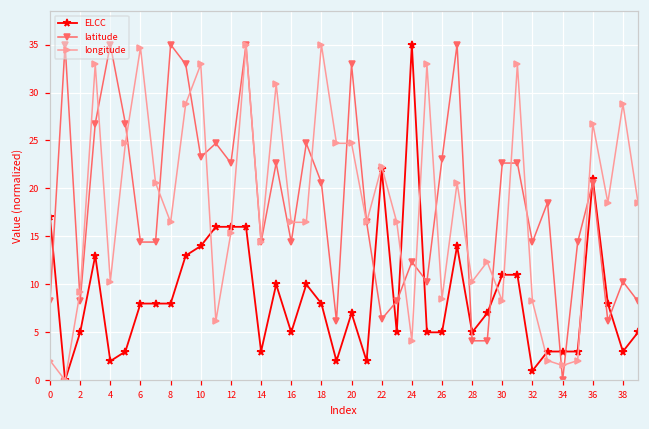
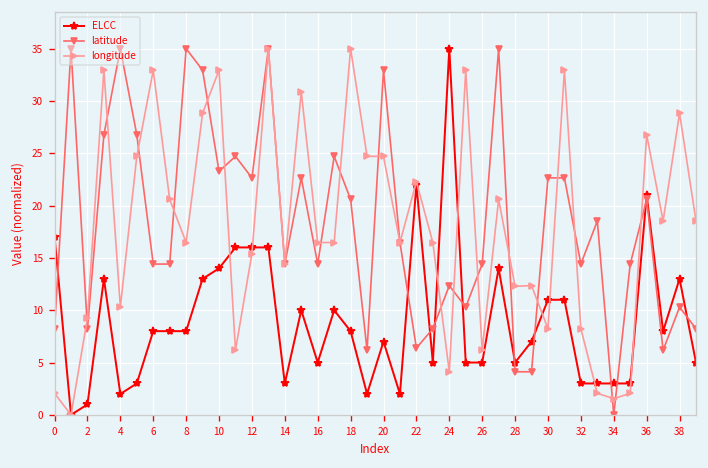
  {
    "ELCC": {
      "0": 17,
-     "2": 5,
+     "2": 1,
      "4": 2,
      "6": 8,
      "8": 8,
      "10": 14,
      "12": 16,
      "14": 3,
      "16": 5,
      "18": 8,
      "20": 7,
      "24": 35,
      "26": 5,
      "28": 5,
      "30": 11,
-     "32": 1,
+     "32": 3,
      "34": 3,
      "36": 21,
-     "38": 3
+     "38": 13
    },
    "latitude": {
      "0": 8,
      "2": 8,
      "6": 14,
      "8": 35,
      "10": 23,
      "12": 23,
      "16": 14,
      "18": 21,
      "20": 33,
      "22": 6,
      "24": 12,
-     "26": 23,
+     "26": 14,
      "28": 4,
      "30": 23,
      "32": 14,
      "34": 0,
      "36": 21,
      "38": 10
    },
    "longitude": {
      "0": 2,
      "2": 9,
      "4": 10,
-     "6": 35,
+     "6": 33,
      "8": 16,
      "10": 33,
      "12": 15,
      "16": 16,
      "18": 35,
      "20": 25,
      "24": 4,
-     "26": 9,
-     "28": 10,
+     "26": 6,
+     "28": 12,
      "30": 8,
      "32": 8,
      "34": 2,
      "36": 27,
      "38": 29
    }
  }
